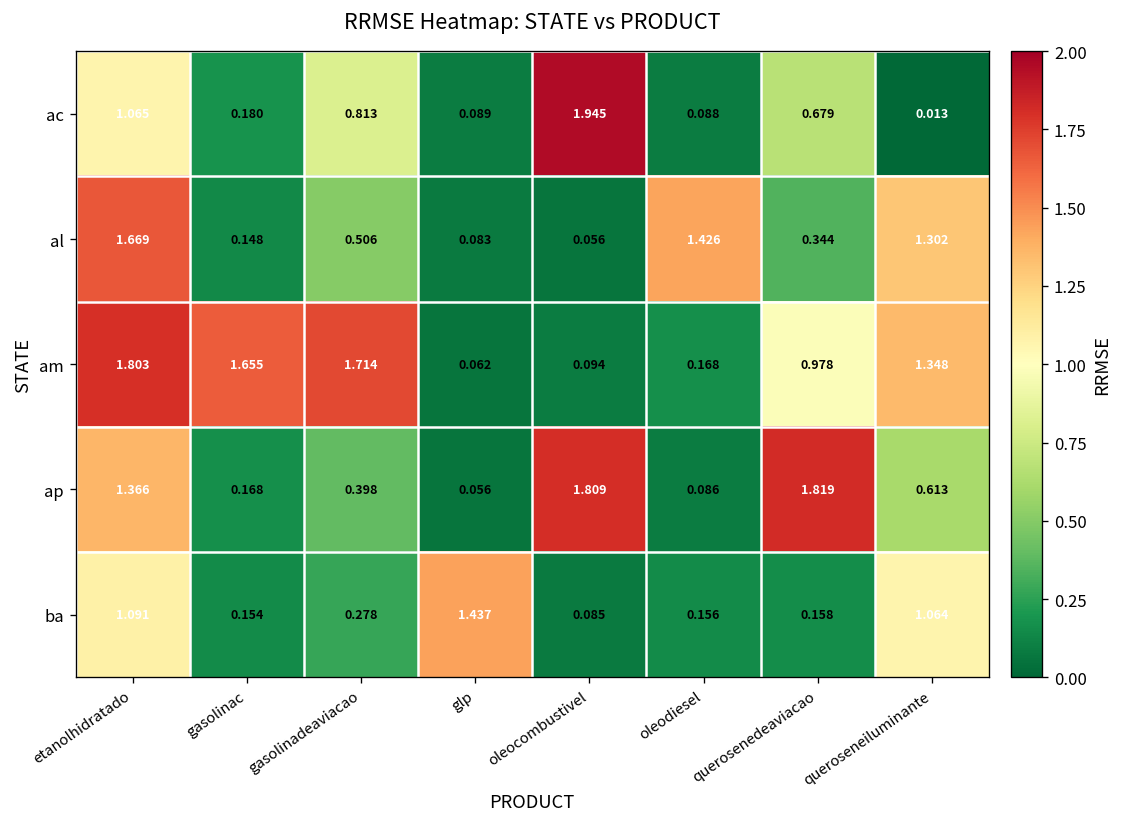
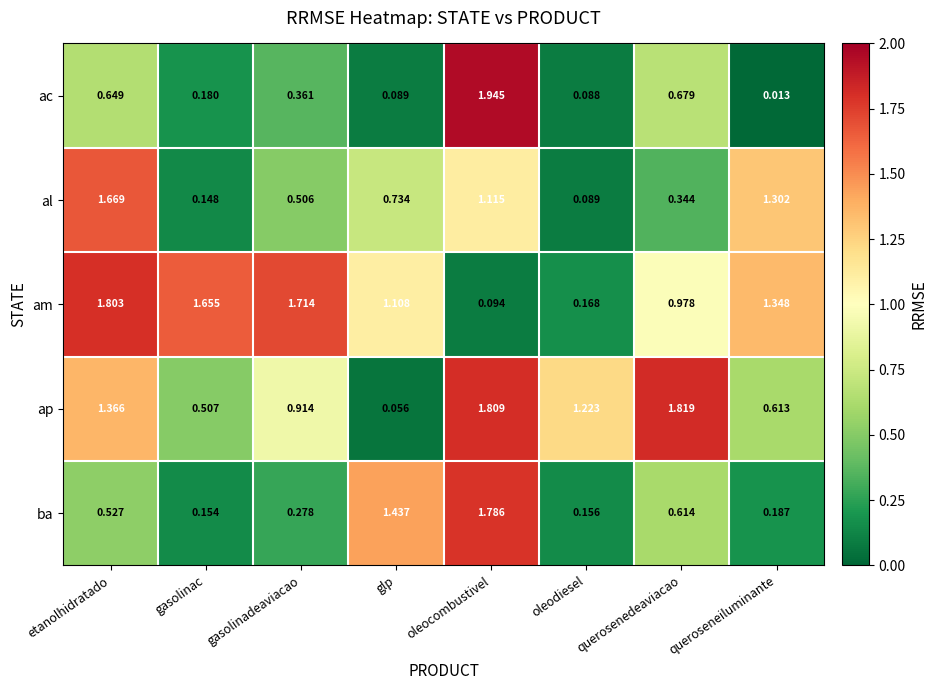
  {
    "ac": {
-     "etanolhidratado": 1.065,
+     "etanolhidratado": 0.649,
      "gasolinac": 0.180,
-     "gasolinadeaviacao": 0.813,
+     "gasolinadeaviacao": 0.361,
      "glp": 0.089,
      "oleocombustivel": 1.945,
      "oleodiesel": 0.088,
      "querosenedeaviacao": 0.679,
      "queroseneiluminante": 0.013
    },
    "al": {
      "etanolhidratado": 1.669,
      "gasolinac": 0.148,
      "gasolinadeaviacao": 0.506,
-     "glp": 0.083,
-     "oleocombustivel": 0.056,
-     "oleodiesel": 1.426,
+     "glp": 0.734,
+     "oleocombustivel": 1.115,
+     "oleodiesel": 0.089,
      "querosenedeaviacao": 0.344,
      "queroseneiluminante": 1.302
    },
    "am": {
      "etanolhidratado": 1.803,
      "gasolinac": 1.655,
      "gasolinadeaviacao": 1.714,
-     "glp": 0.062,
+     "glp": 1.108,
      "oleocombustivel": 0.094,
      "oleodiesel": 0.168,
      "querosenedeaviacao": 0.978,
      "queroseneiluminante": 1.348
    },
    "ap": {
      "etanolhidratado": 1.366,
-     "gasolinac": 0.168,
-     "gasolinadeaviacao": 0.398,
+     "gasolinac": 0.507,
+     "gasolinadeaviacao": 0.914,
      "glp": 0.056,
      "oleocombustivel": 1.809,
-     "oleodiesel": 0.086,
+     "oleodiesel": 1.223,
      "querosenedeaviacao": 1.819,
      "queroseneiluminante": 0.613
    },
    "ba": {
-     "etanolhidratado": 1.091,
+     "etanolhidratado": 0.527,
      "gasolinac": 0.154,
      "gasolinadeaviacao": 0.278,
      "glp": 1.437,
-     "oleocombustivel": 0.085,
+     "oleocombustivel": 1.786,
      "oleodiesel": 0.156,
-     "querosenedeaviacao": 0.158,
-     "queroseneiluminante": 1.064
+     "querosenedeaviacao": 0.614,
+     "queroseneiluminante": 0.187
    }
  }
